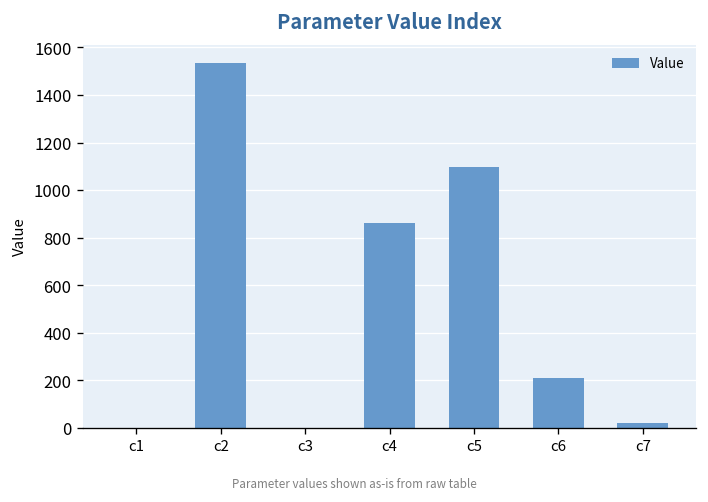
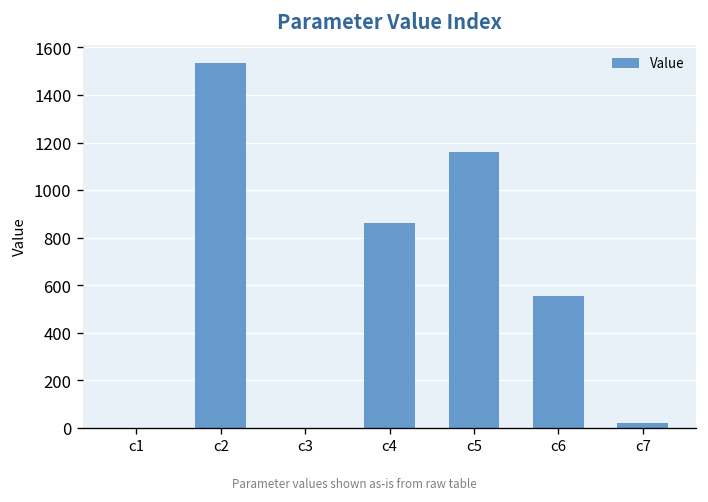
  {
    "c2": 1540,
    "c4": 860,
-   "c5": 1100,
-   "c6": 210,
+   "c5": 1160,
+   "c6": 560,
    "c7": 20
  }
